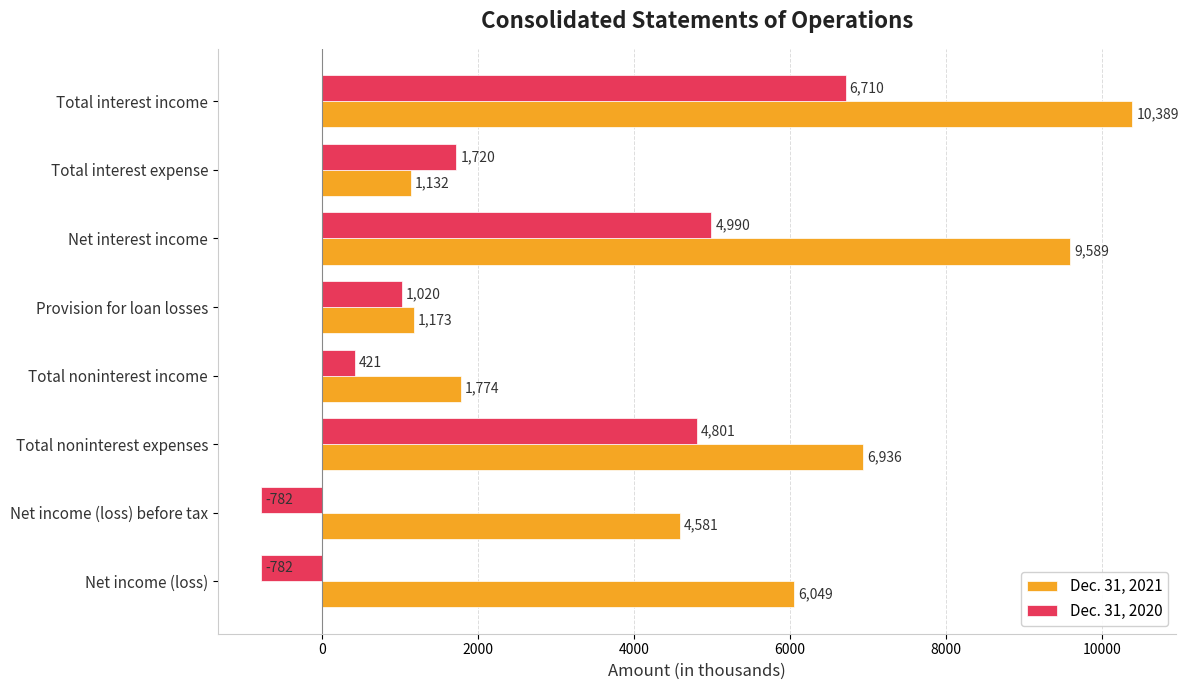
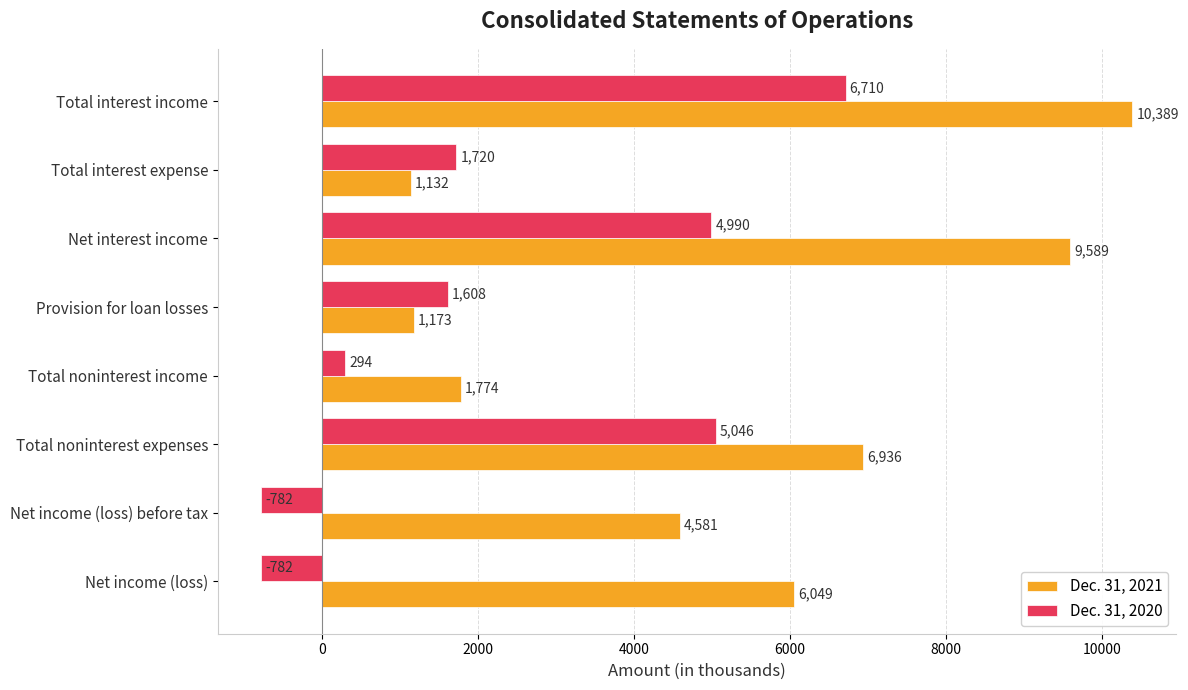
  {
    "Dec. 31, 2021": {
      "Total interest income": "10,389",
      "Total interest expense": "1,132",
      "Net interest income": "9,589",
      "Provision for loan losses": "1,173",
      "Total noninterest income": "1,774",
      "Total noninterest expenses": "6,936",
      "Net income (loss) before tax": "4,581",
      "Net income (loss)": "6,049"
    },
    "Dec. 31, 2020": {
      "Total interest income": "6,710",
      "Total interest expense": "1,720",
      "Net interest income": "4,990",
-     "Provision for loan losses": "1,020",
-     "Total noninterest income": "421",
-     "Total noninterest expenses": "4,801",
+     "Provision for loan losses": "1,608",
+     "Total noninterest income": "294",
+     "Total noninterest expenses": "5,046",
      "Net income (loss) before tax": "-782",
      "Net income (loss)": "-782"
    }
  }
